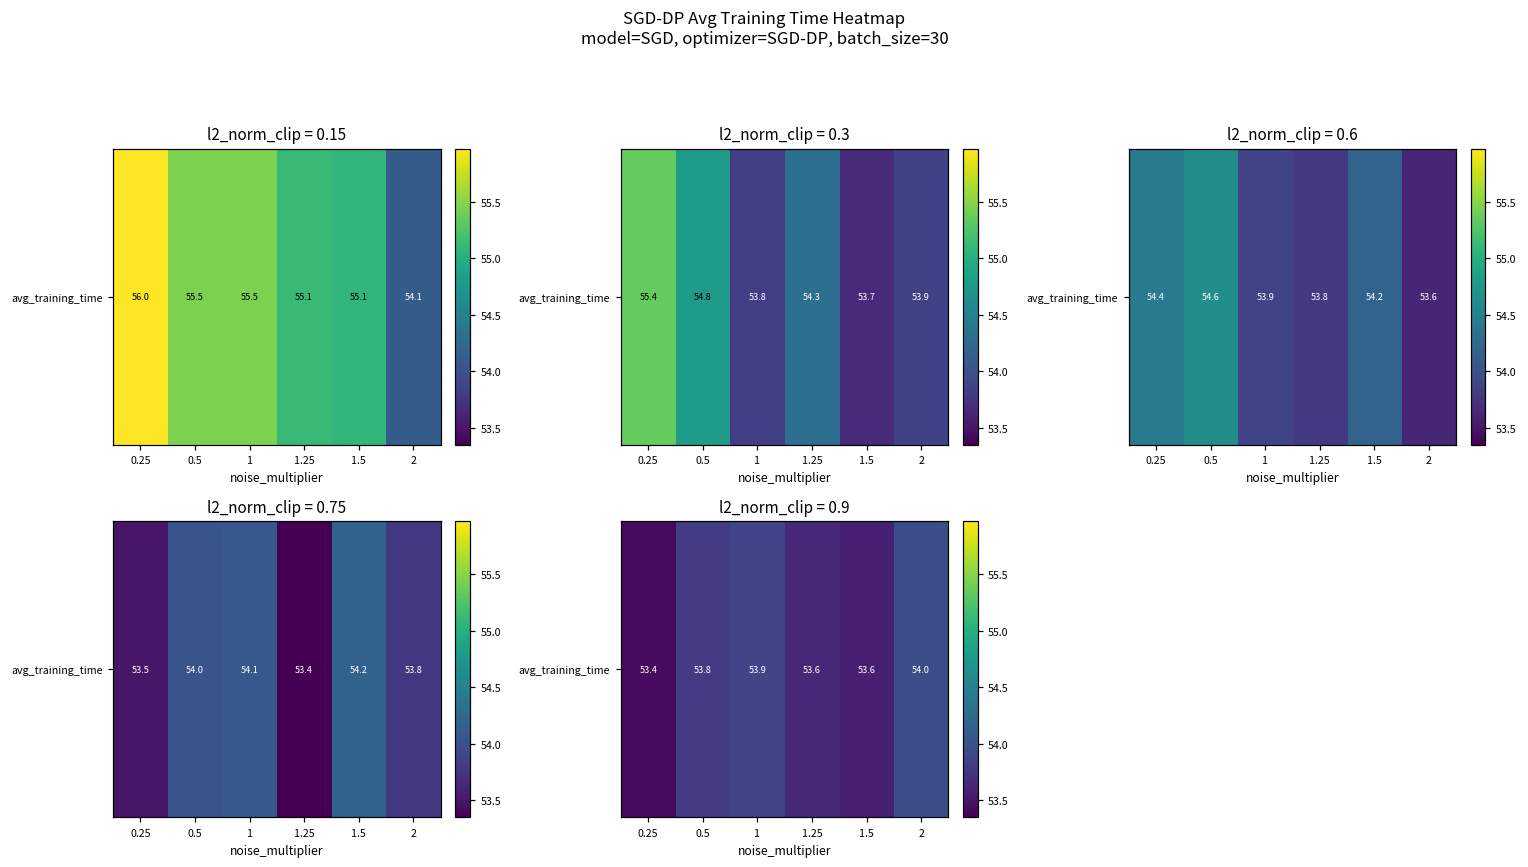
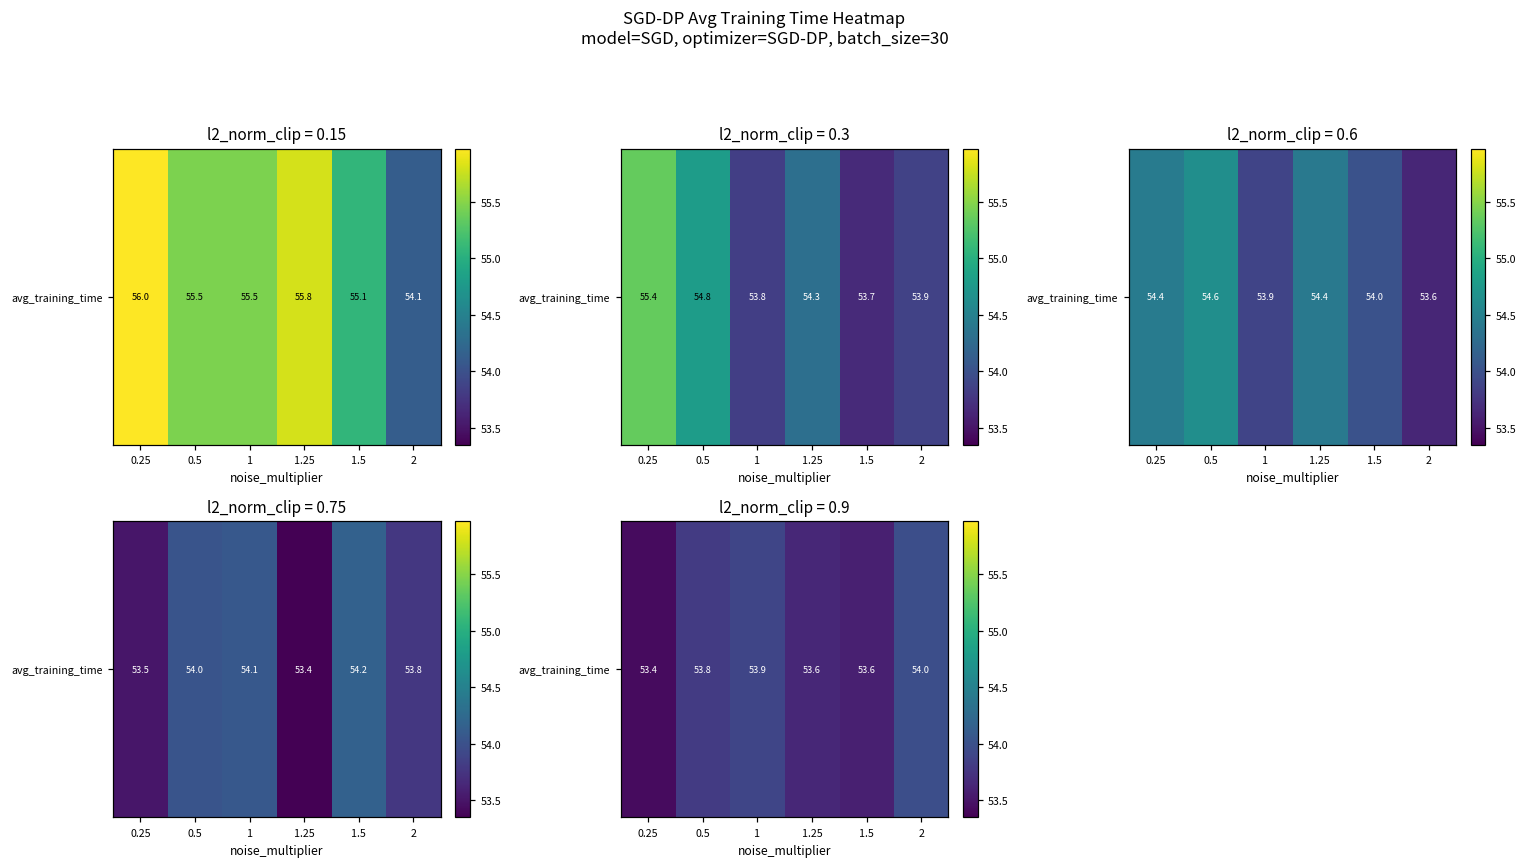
  {
    "l2_norm_clip = 0.15": {
      "avg_training_time": {
        "0.25": 56.0,
        "0.5": 55.5,
        "1": 55.5,
-       "1.25": 55.1,
+       "1.25": 55.8,
        "1.5": 55.1,
        "2": 54.1
      }
    },
    "l2_norm_clip = 0.3": {
      "avg_training_time": {
        "0.25": 55.4,
        "0.5": 54.8,
        "1": 53.8,
        "1.25": 54.3,
        "1.5": 53.7,
        "2": 53.9
      }
    },
    "l2_norm_clip = 0.6": {
      "avg_training_time": {
        "0.25": 54.4,
        "0.5": 54.6,
        "1": 53.9,
-       "1.25": 53.8,
-       "1.5": 54.2,
+       "1.25": 54.4,
+       "1.5": 54.0,
        "2": 53.6
      }
    },
    "l2_norm_clip = 0.75": {
      "avg_training_time": {
        "0.25": 53.5,
        "0.5": 54.0,
        "1": 54.1,
        "1.25": 53.4,
        "1.5": 54.2,
        "2": 53.8
      }
    },
    "l2_norm_clip = 0.9": {
      "avg_training_time": {
        "0.25": 53.4,
        "0.5": 53.8,
        "1": 53.9,
        "1.25": 53.6,
        "1.5": 53.6,
        "2": 54.0
      }
    }
  }
